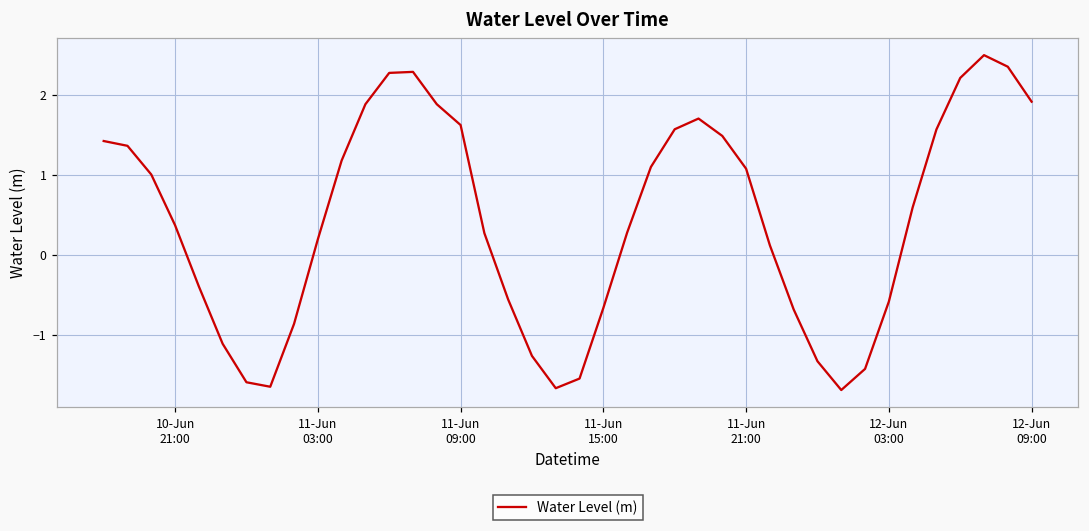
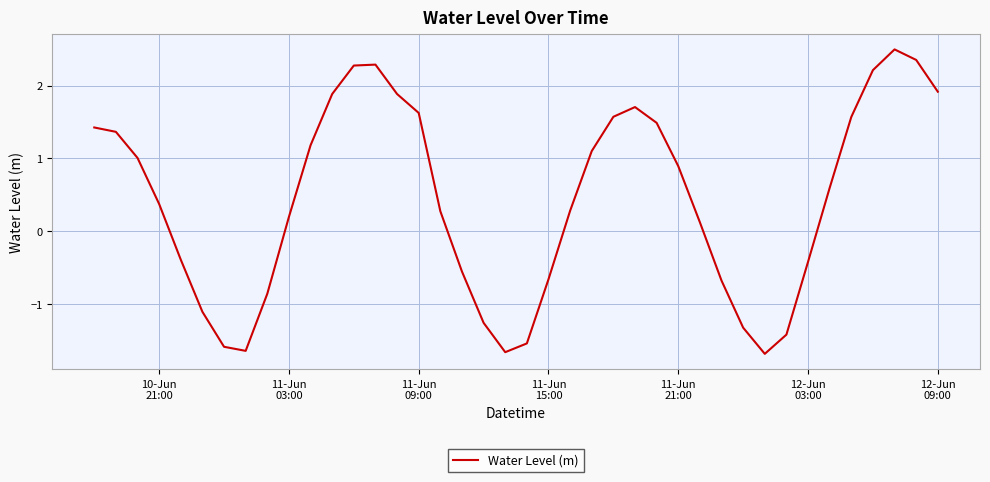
  {
    "10-Jun 21:00": 0.4,
    "11-Jun 03:00": 0.2,
    "11-Jun 09:00": 1.6,
    "11-Jun 15:00": -0.7,
-   "11-Jun 21:00": 1.1,
-   "12-Jun 03:00": -0.6,
+   "11-Jun 21:00": 0.9,
+   "12-Jun 03:00": -0.4,
    "12-Jun 09:00": 1.9
  }
